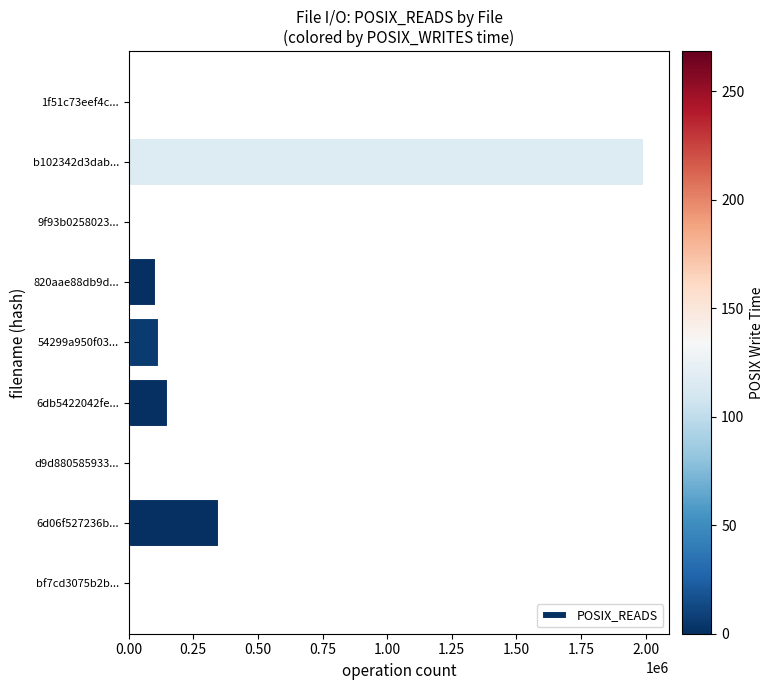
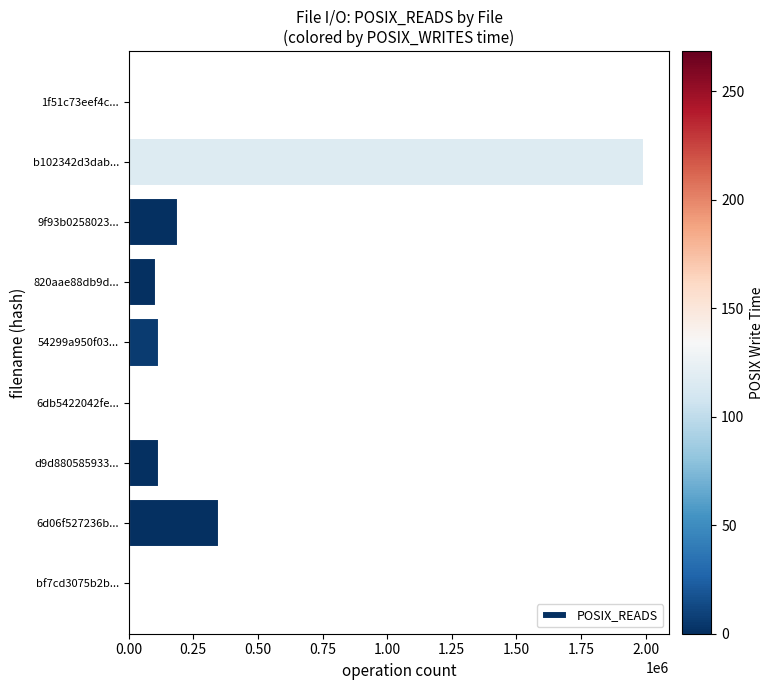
  {
    "1f51c73eef4c...": 0,
    "b102342d3dab...": 1990000,
-   "9f93b0258023...": 0,
+   "9f93b0258023...": 190000,
    "820aae88db9d...": 110000,
    "54299a950f03...": 120000,
-   "6db5422042fe...": 150000,
-   "d9d880585933...": 0,
+   "6db5422042fe...": 0,
+   "d9d880585933...": 120000,
    "6d06f527236b...": 350000,
    "bf7cd3075b2b...": 0
  }
